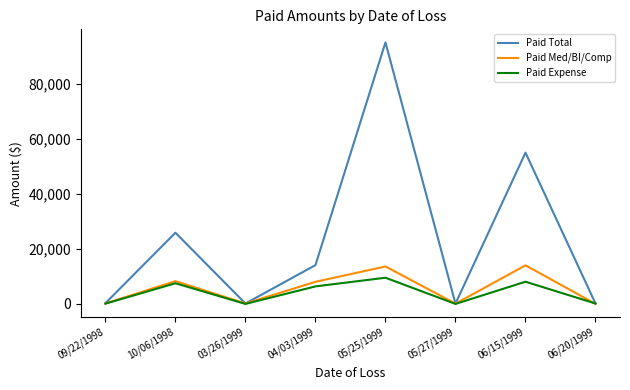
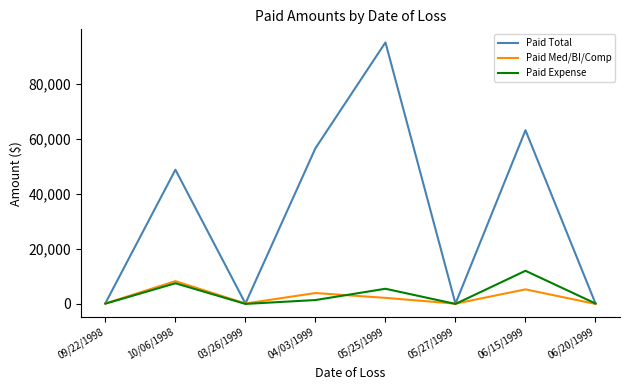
  {
    "Paid Total": {
-     "10/06/1998": "26,000",
-     "04/03/1999": "14,000",
+     "10/06/1998": "49,000",
+     "04/03/1999": "57,000",
      "05/25/1999": "95,000",
-     "06/15/1999": "55,000"
+     "06/15/1999": "63,000"
    },
    "Paid Med/BI/Comp": {
-     "04/03/1999": "8,000",
-     "05/25/1999": "14,000",
-     "06/15/1999": "14,000"
+     "04/03/1999": "4,000",
+     "05/25/1999": "2,000",
+     "06/15/1999": "5,000"
    },
    "Paid Expense": {
-     "04/03/1999": "6,000",
-     "05/25/1999": "10,000",
-     "06/15/1999": "8,000"
+     "04/03/1999": "1,000",
+     "05/25/1999": "6,000",
+     "06/15/1999": "12,000"
    }
  }
